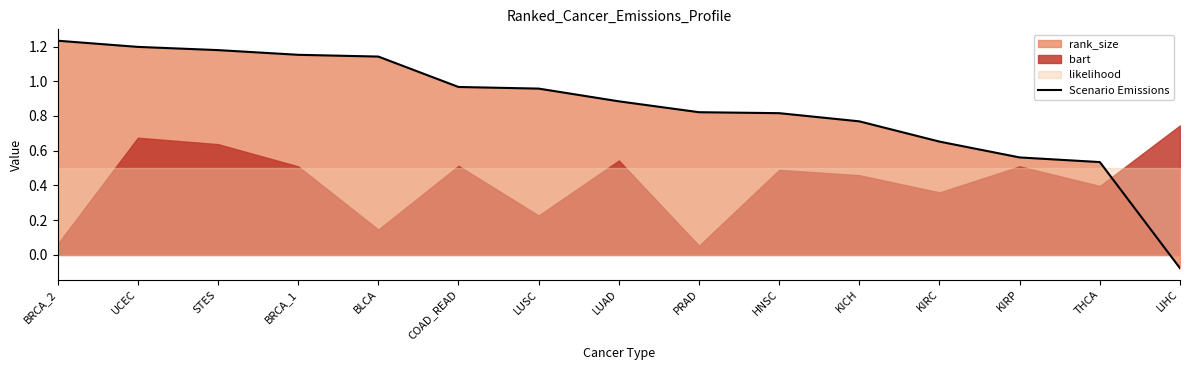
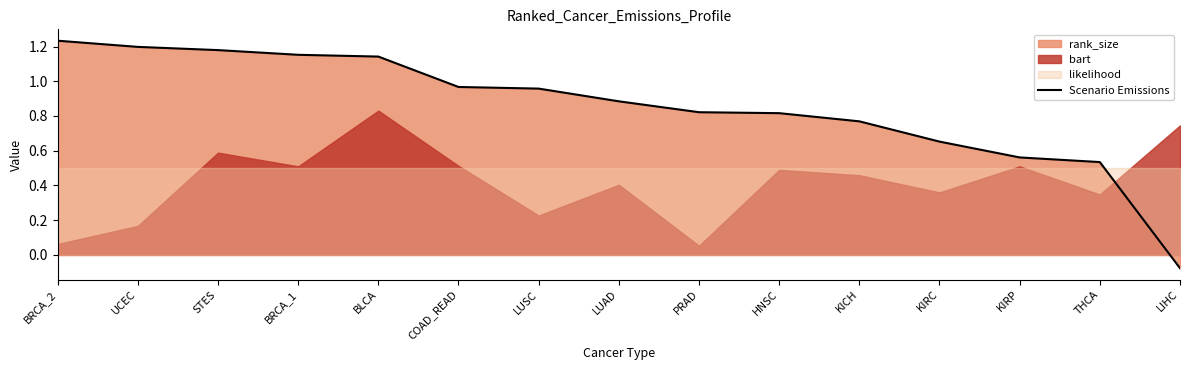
  {
    "Scenario Emissions": {
      "LIHC": -0.08
    },
    "bart": {
      "BRCA_2": 0.06,
-     "UCEC": 0.68,
-     "STES": 0.64,
-     "BLCA": 0.15,
+     "UCEC": 0.17,
+     "STES": 0.59,
+     "BLCA": 0.83,
      "LUSC": 0.23,
-     "LUAD": 0.54,
+     "LUAD": 0.40,
      "PRAD": 0.05,
      "KICH": 0.46,
      "KIRC": 0.36,
-     "THCA": 0.40,
+     "THCA": 0.35,
      "LIHC": 0.75
    },
    "likelihood": {
      "BRCA_2": 0.50,
      "UCEC": 0.50,
      "STES": 0.50,
      "BLCA": 0.50,
      "LUSC": 0.50,
      "LUAD": 0.50,
      "PRAD": 0.50,
      "KICH": 0.50,
      "KIRC": 0.50,
      "THCA": 0.50,
      "LIHC": 0.50
    }
  }
